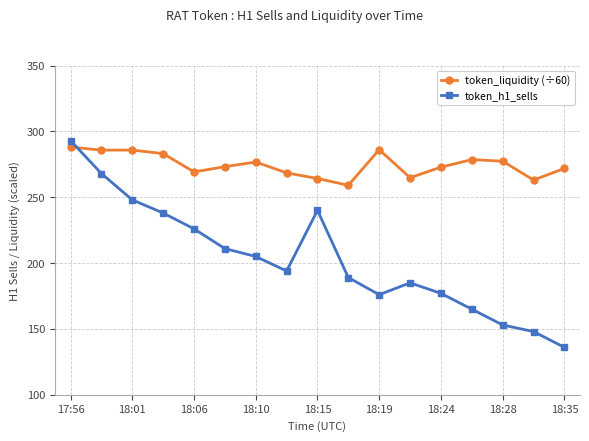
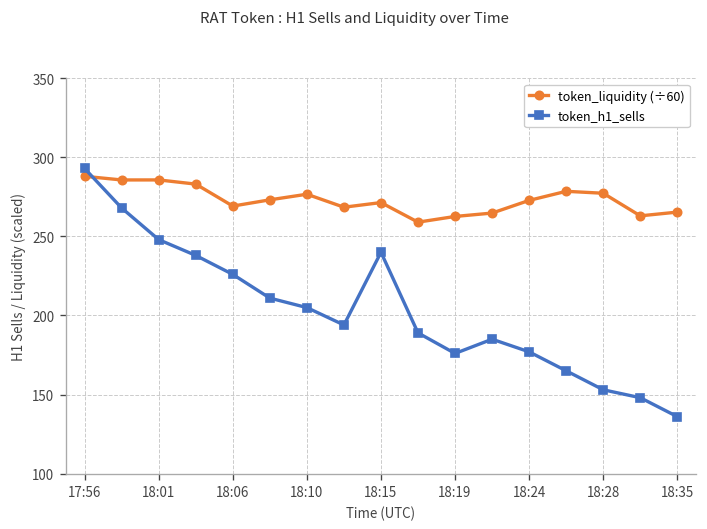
  {
    "token_liquidity (÷60)": {
      "17:56": 288,
      "18:01": 286,
      "18:06": 269,
      "18:10": 277,
-     "18:15": 264,
-     "18:19": 286,
+     "18:15": 271,
+     "18:19": 263,
      "18:24": 273,
      "18:28": 277,
-     "18:35": 272
+     "18:35": 265
    },
    "token_h1_sells": {
      "17:56": 293,
      "18:01": 248,
      "18:06": 226,
      "18:10": 205,
      "18:15": 240,
      "18:19": 176,
      "18:24": 177,
      "18:28": 153,
      "18:35": 136
    }
  }
